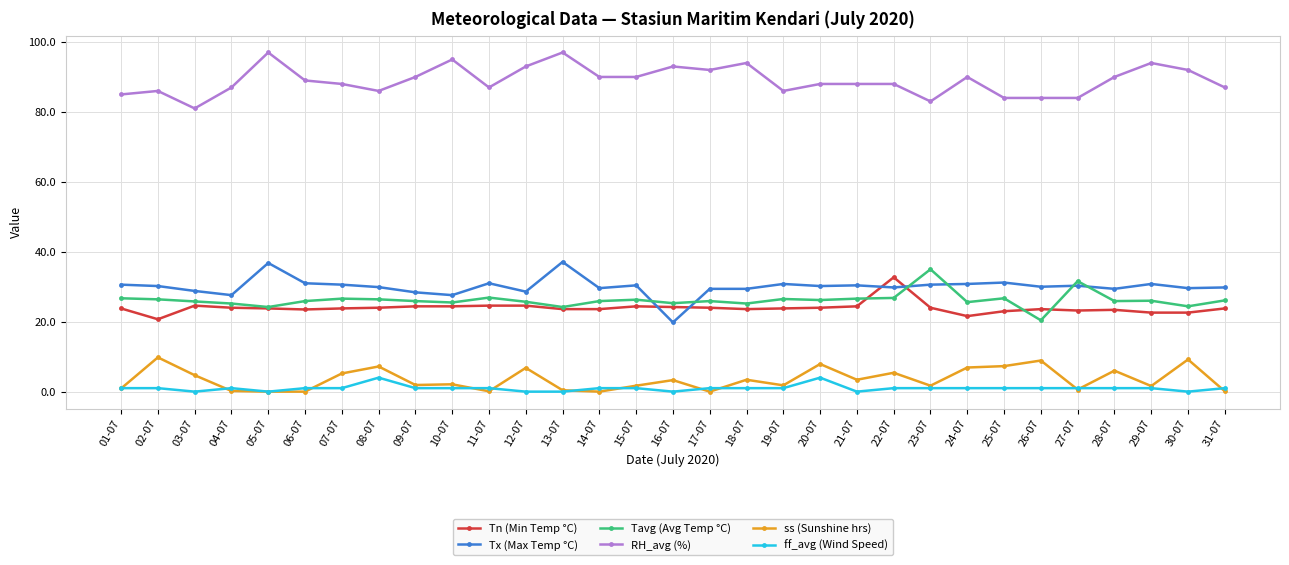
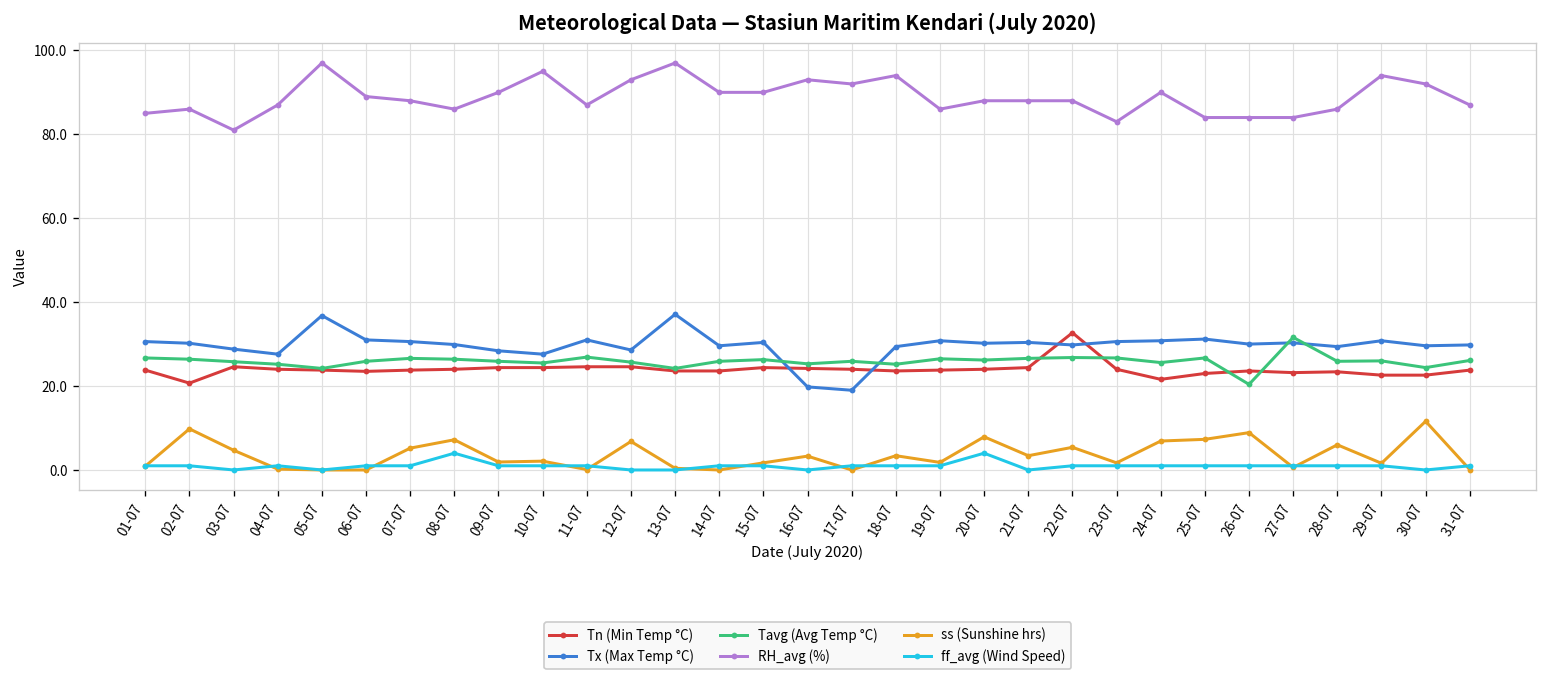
  {
    "Tn (Min Temp °C)": {
      "01-07": 24,
      "02-07": 21,
      "03-07": 25,
      "04-07": 24,
      "06-07": 24,
      "07-07": 24,
      "08-07": 24,
      "09-07": 24,
      "10-07": 24,
      "11-07": 25,
      "12-07": 25,
      "14-07": 24,
      "15-07": 24,
      "16-07": 24,
      "17-07": 24,
      "18-07": 24,
      "19-07": 24,
      "20-07": 24,
      "21-07": 24,
      "22-07": 33,
      "23-07": 24,
      "24-07": 22,
      "25-07": 23,
      "26-07": 24,
      "27-07": 23,
      "28-07": 23,
      "29-07": 23,
      "30-07": 23,
      "31-07": 24
    },
    "Tx (Max Temp °C)": {
      "01-07": 31,
      "02-07": 30,
      "03-07": 29,
      "04-07": 28,
      "05-07": 37,
      "06-07": 31,
      "07-07": 31,
      "08-07": 30,
      "09-07": 28,
      "10-07": 28,
      "11-07": 31,
      "12-07": 29,
      "13-07": 37,
      "14-07": 30,
      "15-07": 30,
      "16-07": 20,
-     "17-07": 29,
+     "17-07": 19,
      "18-07": 29,
      "19-07": 31,
      "20-07": 30,
      "21-07": 30,
      "22-07": 30,
      "23-07": 31,
      "24-07": 31,
      "25-07": 31,
      "26-07": 30,
      "27-07": 30,
      "28-07": 29,
      "29-07": 31,
      "30-07": 30,
      "31-07": 30
    },
    "Tavg (Avg Temp °C)": {
      "01-07": 27,
      "02-07": 26,
      "03-07": 26,
      "04-07": 25,
      "06-07": 26,
      "07-07": 27,
      "08-07": 26,
      "09-07": 26,
      "10-07": 26,
      "11-07": 27,
      "12-07": 26,
      "14-07": 26,
      "15-07": 26,
      "16-07": 25,
      "17-07": 26,
      "18-07": 25,
      "19-07": 27,
      "20-07": 26,
      "21-07": 27,
      "22-07": 27,
-     "23-07": 35,
+     "23-07": 27,
      "24-07": 26,
      "25-07": 27,
      "26-07": 20,
      "27-07": 32,
      "28-07": 26,
      "29-07": 26,
      "30-07": 24,
      "31-07": 26
    },
    "RH_avg (%)": {
      "01-07": 85,
      "02-07": 86,
      "03-07": 81,
      "04-07": 87,
      "05-07": 97,
      "06-07": 89,
      "07-07": 88,
      "08-07": 86,
      "09-07": 90,
      "10-07": 95,
      "11-07": 87,
      "12-07": 93,
      "13-07": 97,
      "14-07": 90,
      "15-07": 90,
      "16-07": 93,
      "17-07": 92,
      "18-07": 94,
      "19-07": 86,
      "20-07": 88,
      "21-07": 88,
      "22-07": 88,
      "23-07": 83,
      "24-07": 90,
      "25-07": 84,
      "26-07": 84,
      "27-07": 84,
-     "28-07": 90,
+     "28-07": 86,
      "29-07": 94,
      "30-07": 92,
      "31-07": 87
    },
    "ss (Sunshine hrs)": {
      "02-07": 10,
      "03-07": 5,
      "04-07": 0,
      "06-07": 0,
      "07-07": 5,
      "08-07": 7,
      "09-07": 2,
      "10-07": 2,
      "11-07": 0,
      "12-07": 7,
      "14-07": 0,
      "16-07": 3,
      "17-07": 0,
      "18-07": 3,
      "19-07": 2,
      "20-07": 8,
      "21-07": 3,
      "22-07": 5,
      "24-07": 7,
      "25-07": 7,
      "26-07": 9,
      "28-07": 6,
-     "30-07": 9,
+     "30-07": 12,
      "31-07": 0
    },
    "ff_avg (Wind Speed)": {
      "02-07": 1,
      "03-07": 0,
      "04-07": 1,
      "06-07": 1,
      "07-07": 1,
      "08-07": 4,
      "09-07": 1,
      "10-07": 1,
      "11-07": 1,
      "12-07": 0,
      "14-07": 1,
      "16-07": 0,
      "17-07": 1,
      "18-07": 1,
      "19-07": 1,
      "20-07": 4,
      "21-07": 0,
      "22-07": 1,
      "24-07": 1,
      "25-07": 1,
      "26-07": 1,
      "28-07": 1,
      "30-07": 0,
      "31-07": 1
    }
  }
